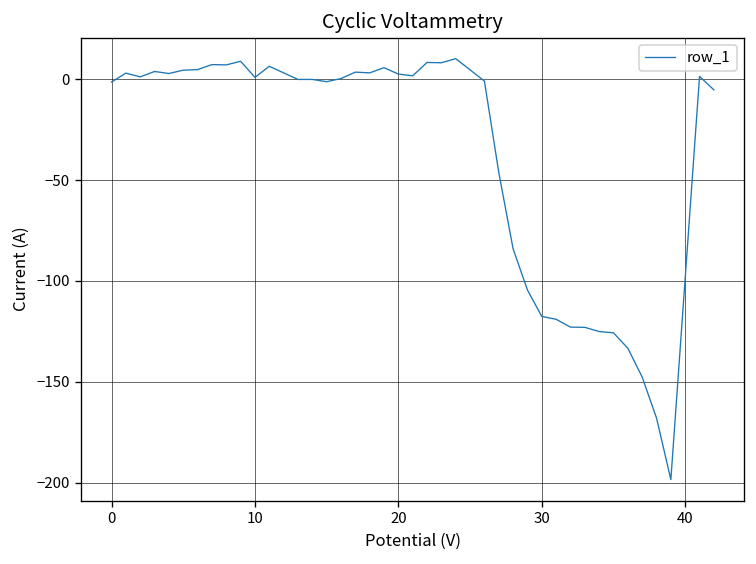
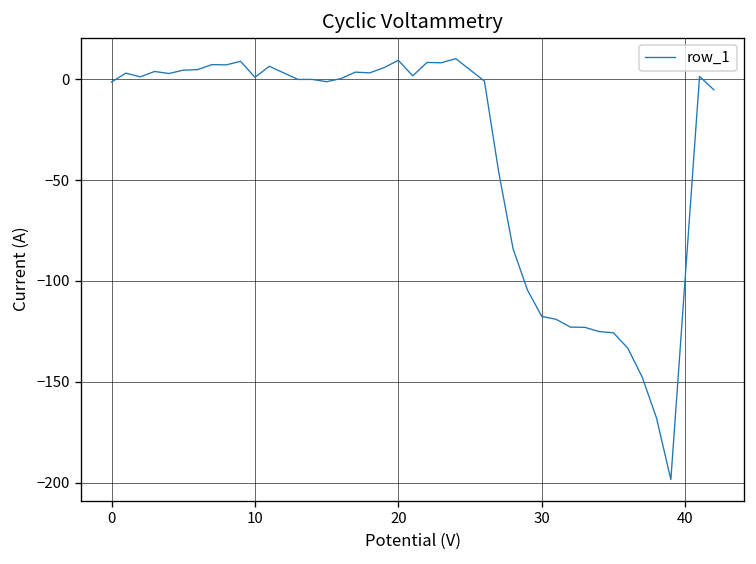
  {
    "0": -1,
    "10": 1,
-   "20": 3,
+   "20": 9,
    "30": -118
  }
